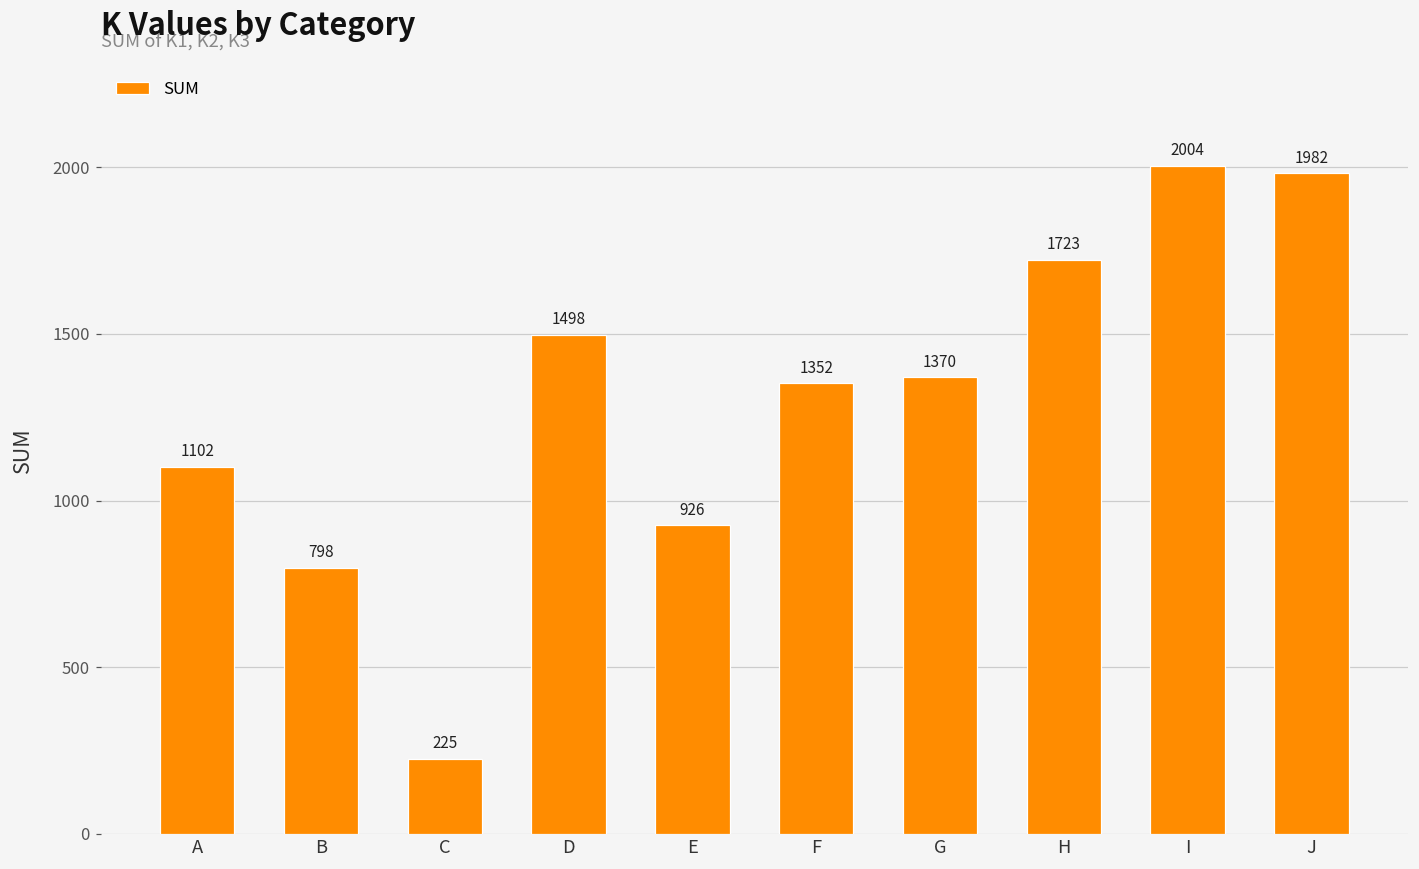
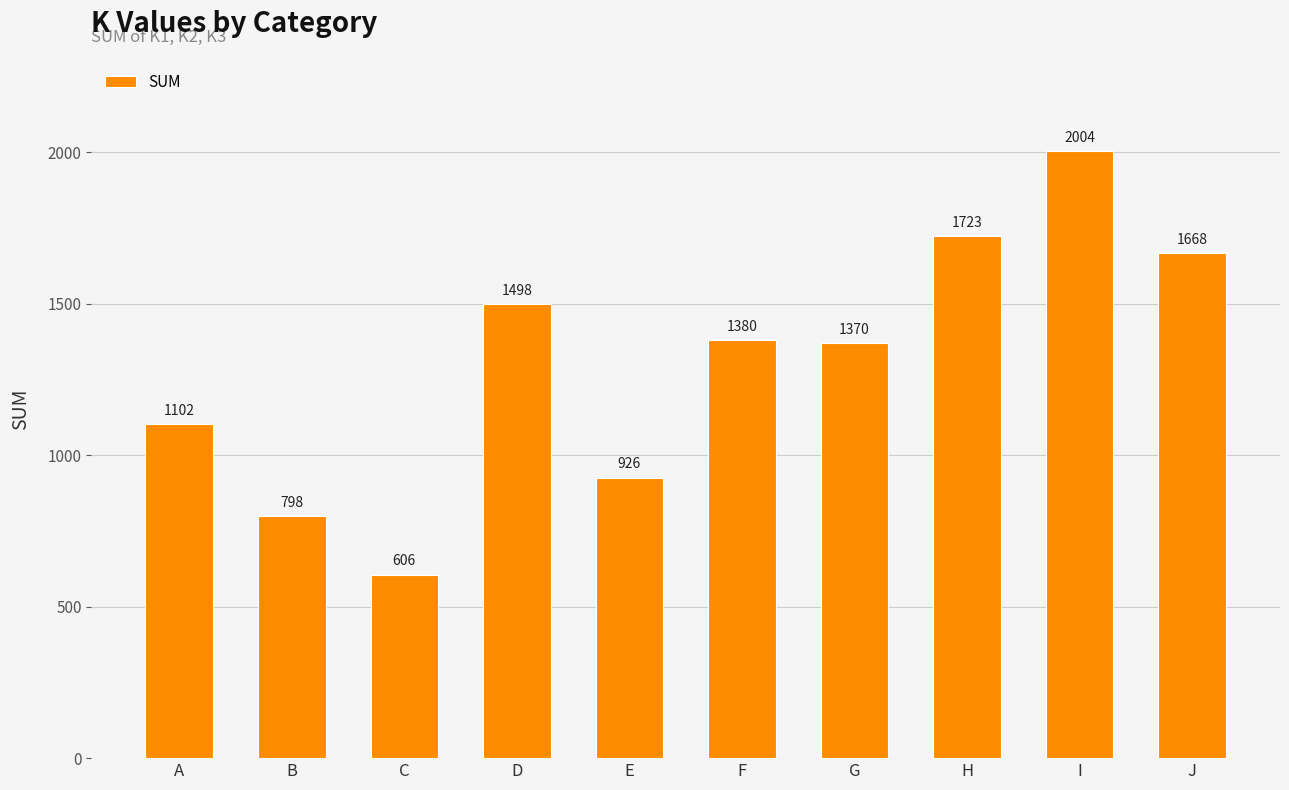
  {
    "A": 1102,
    "B": 798,
-   "C": 225,
+   "C": 606,
    "D": 1498,
    "E": 926,
-   "F": 1352,
+   "F": 1380,
    "G": 1370,
    "H": 1723,
    "I": 2004,
-   "J": 1982
+   "J": 1668
  }
